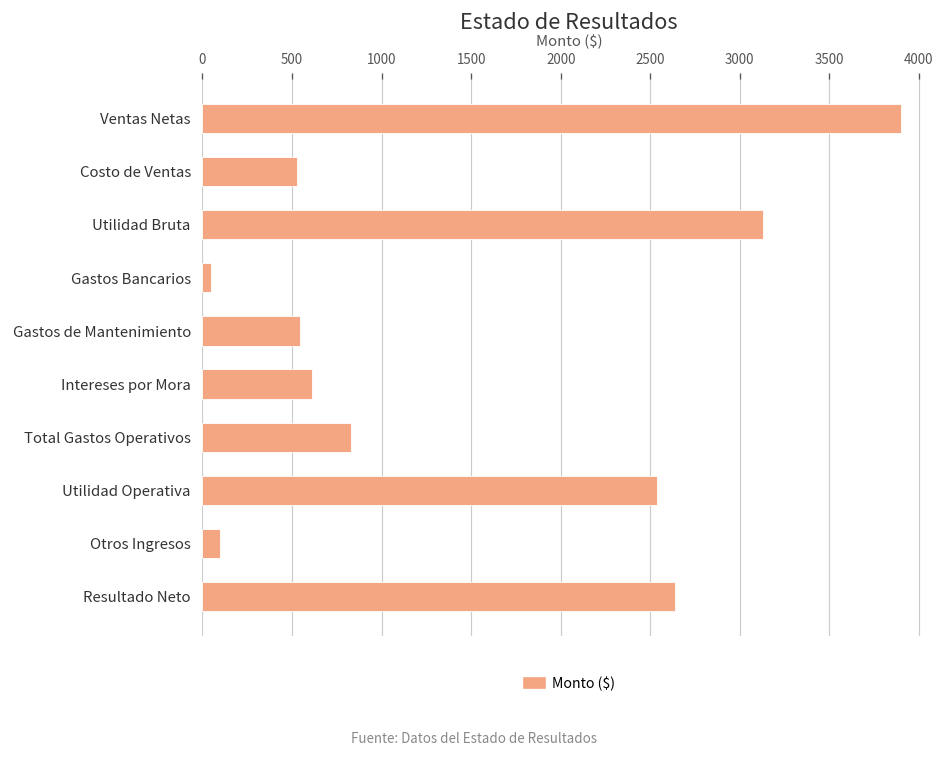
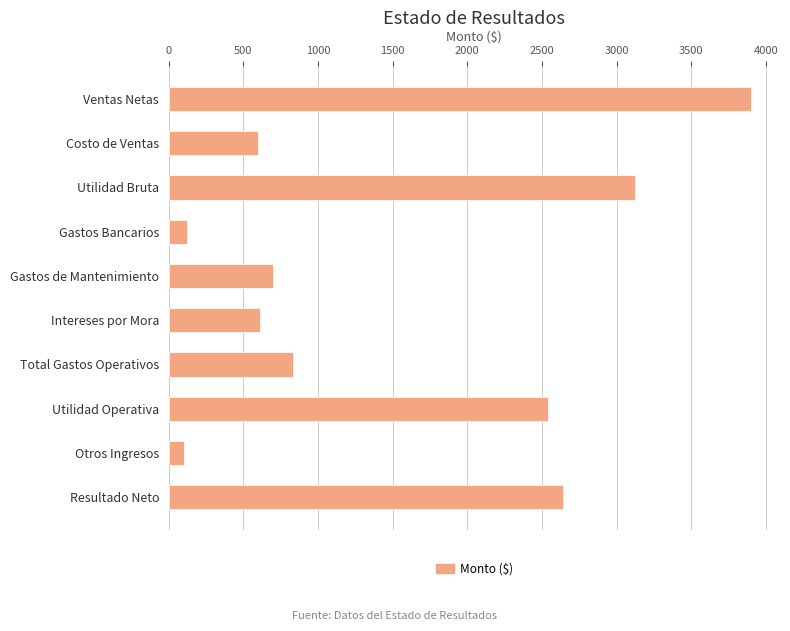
  {
    "Ventas Netas": 3900,
-   "Costo de Ventas": 530,
+   "Costo de Ventas": 600,
    "Utilidad Bruta": 3130,
-   "Gastos Bancarios": 50,
-   "Gastos de Mantenimiento": 540,
+   "Gastos Bancarios": 120,
+   "Gastos de Mantenimiento": 700,
    "Intereses por Mora": 610,
    "Total Gastos Operativos": 830,
    "Utilidad Operativa": 2540,
    "Otros Ingresos": 100,
    "Resultado Neto": 2640
  }
